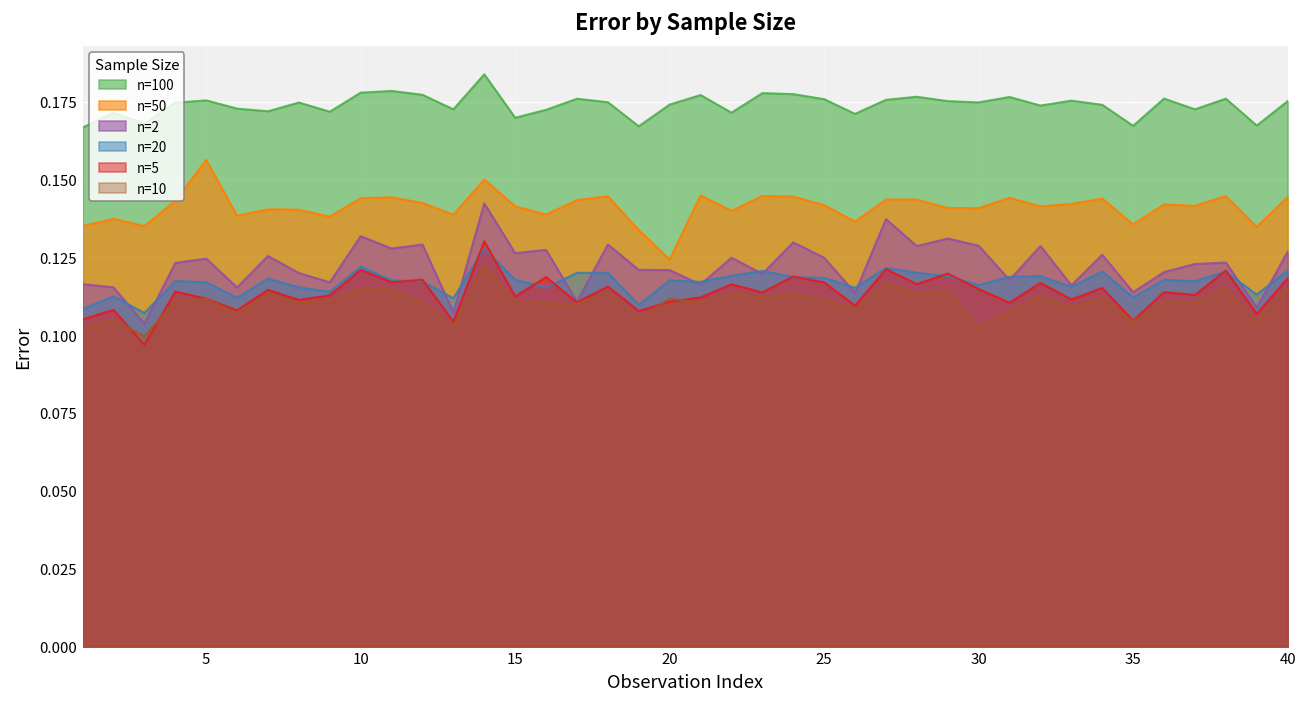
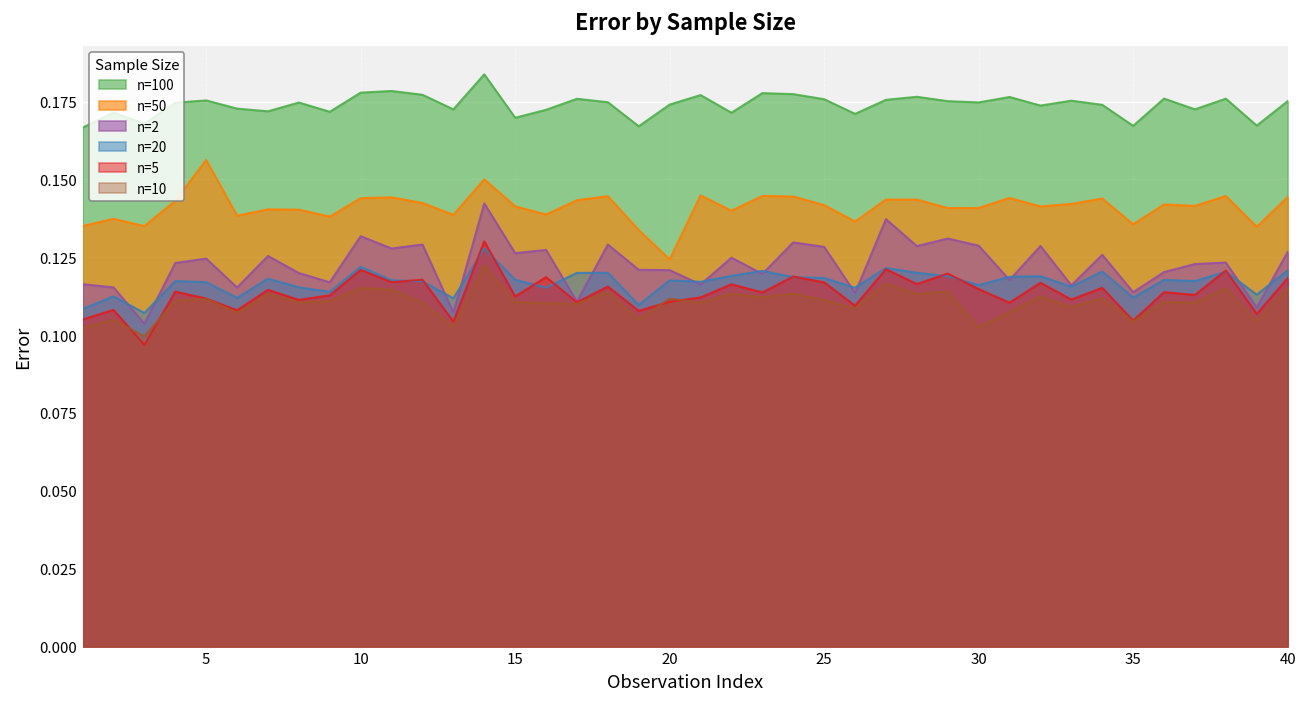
  {
    "n=100": {
      "5": 0.175,
      "10": 0.178,
      "15": 0.170,
      "20": 0.174,
      "25": 0.176,
      "30": 0.175,
      "35": 0.167,
      "40": 0.175
    },
    "n=50": {
      "5": 0.156,
      "10": 0.144,
      "15": 0.141,
      "20": 0.124,
      "25": 0.142,
      "30": 0.141,
      "35": 0.136,
      "40": 0.144
    },
    "n=2": {
      "5": 0.125,
      "10": 0.132,
      "15": 0.126,
      "20": 0.121,
-     "25": 0.125,
+     "25": 0.128,
      "30": 0.129,
      "35": 0.114,
      "40": 0.127
    },
    "n=20": {
      "5": 0.117,
      "10": 0.122,
      "15": 0.118,
      "20": 0.118,
      "25": 0.118,
      "30": 0.116,
      "35": 0.112,
      "40": 0.121
    },
    "n=5": {
      "10": 0.121,
      "15": 0.112,
      "25": 0.117,
      "30": 0.115,
      "40": 0.118
    },
    "n=10": {
      "10": 0.115,
      "15": 0.111,
      "25": 0.111,
      "30": 0.102,
      "40": 0.115
    }
  }
